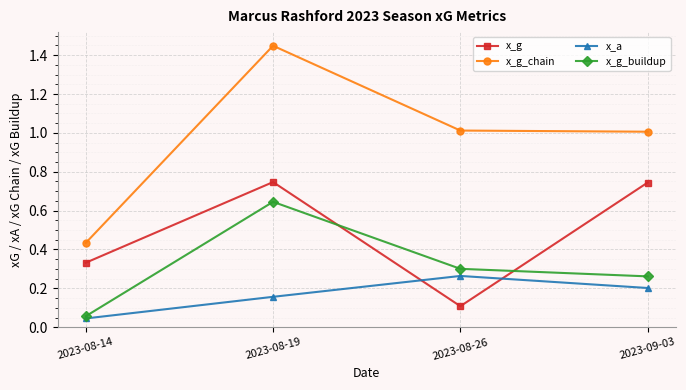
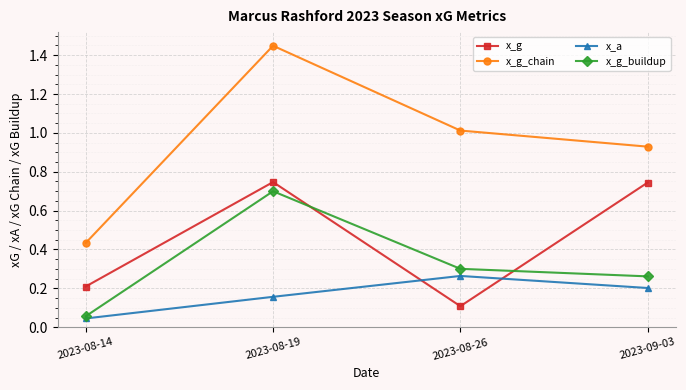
  {
    "x_g": {
-     "2023-08-14": 0.33,
+     "2023-08-14": 0.21,
      "2023-08-19": 0.75,
      "2023-08-26": 0.11,
      "2023-09-03": 0.74
    },
    "x_g_chain": {
      "2023-08-14": 0.43,
      "2023-08-19": 1.45,
      "2023-08-26": 1.01,
-     "2023-09-03": 1.01
+     "2023-09-03": 0.93
    },
    "x_a": {
      "2023-08-19": 0.16,
      "2023-08-26": 0.26,
      "2023-09-03": 0.20
    },
    "x_g_buildup": {
-     "2023-08-19": 0.65,
+     "2023-08-19": 0.70,
      "2023-08-26": 0.30,
      "2023-09-03": 0.26
    }
  }
